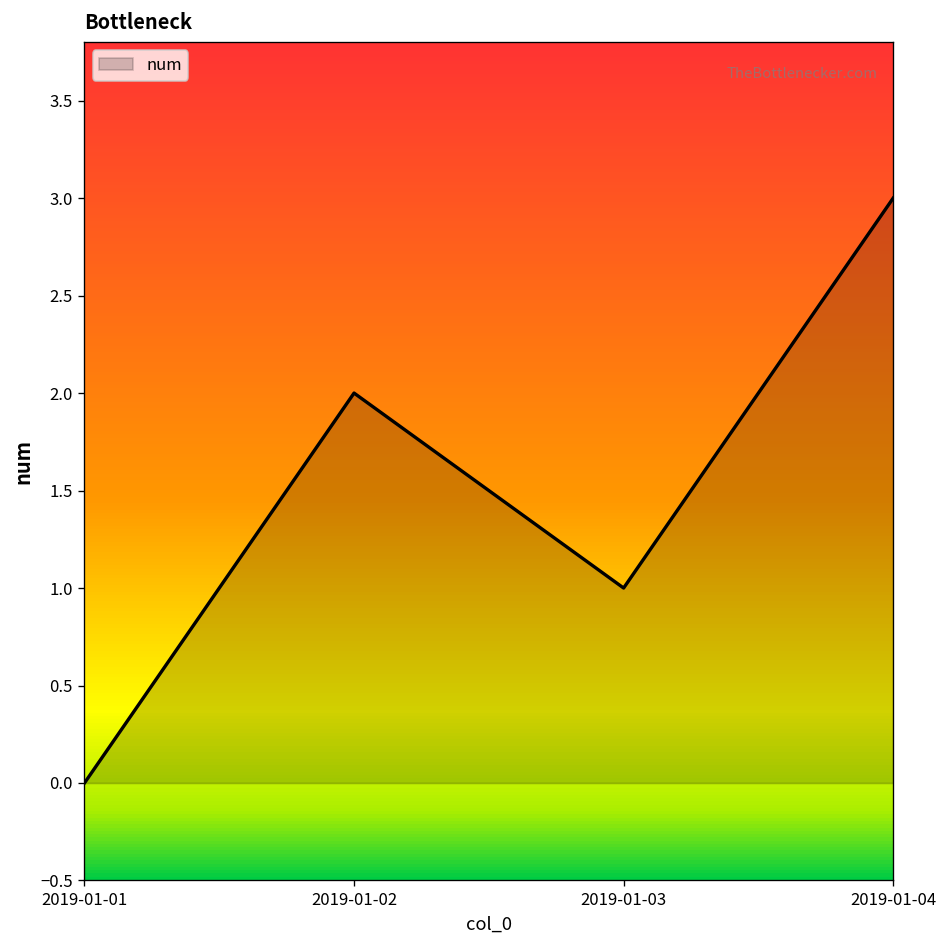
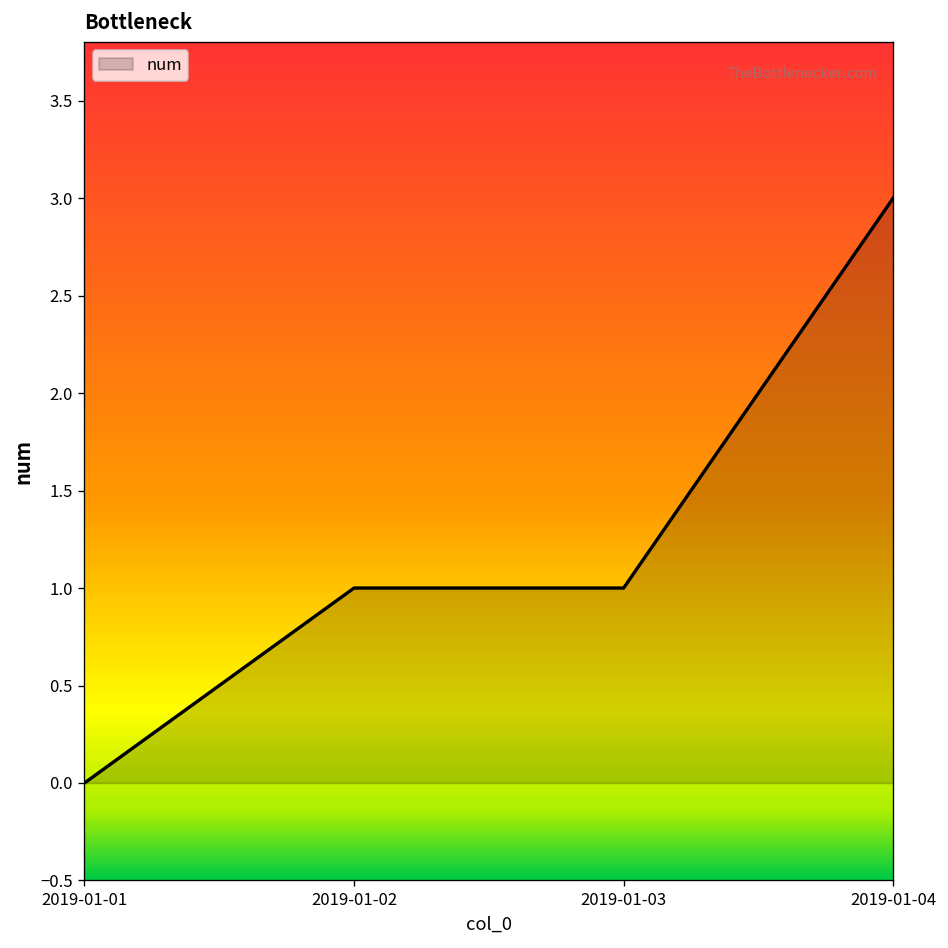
  {
    "2019-01-01": 0,
-   "2019-01-02": 2,
+   "2019-01-02": 1,
    "2019-01-03": 1,
    "2019-01-04": 3
  }
